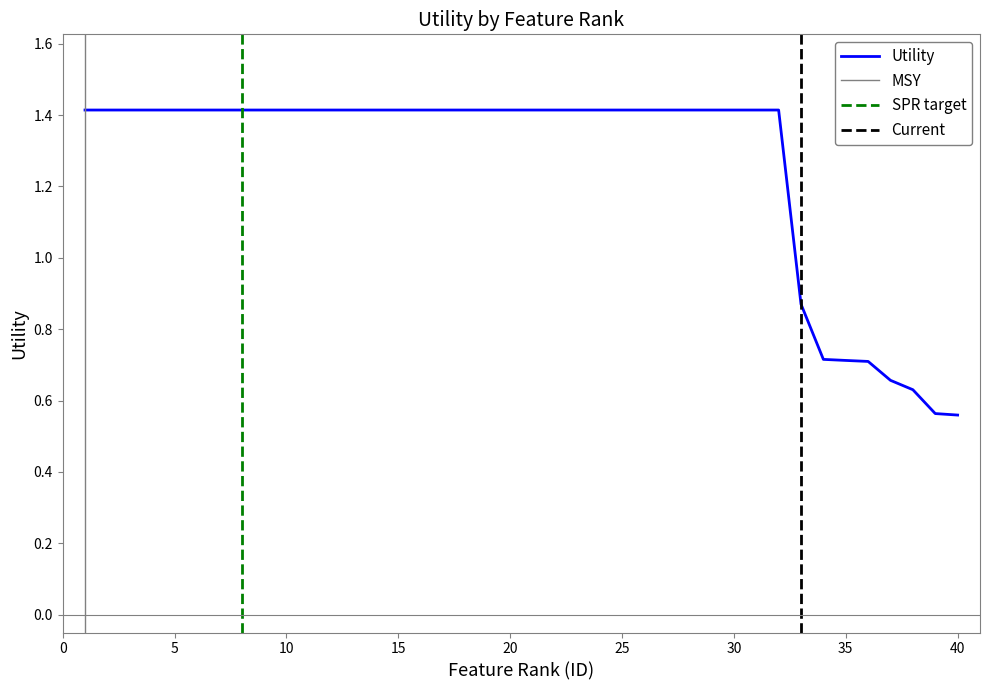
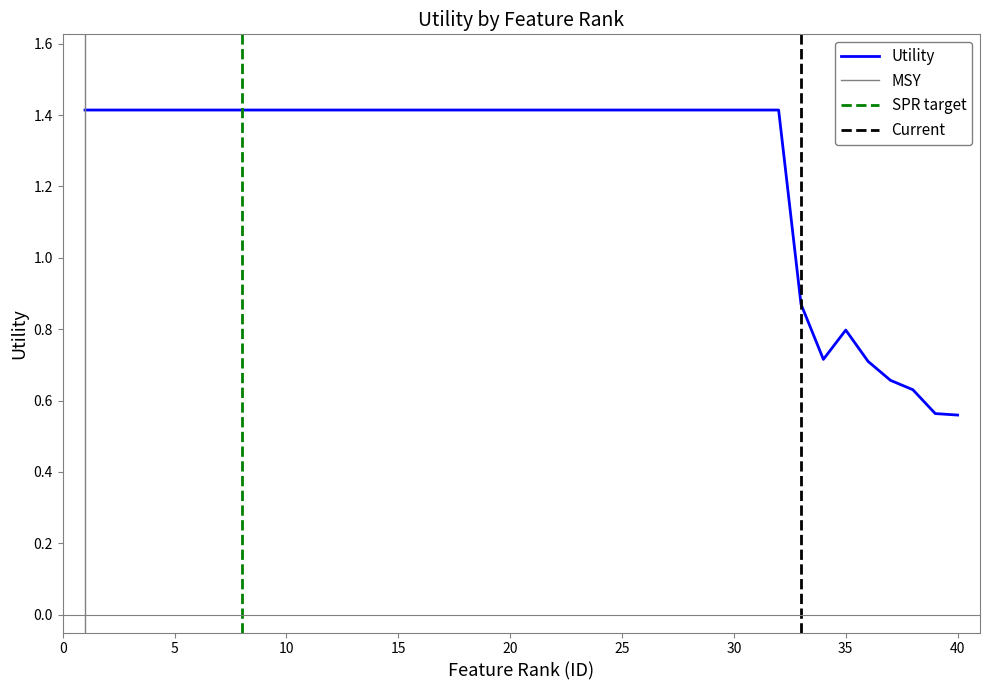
  {
    "5": 1.41,
    "10": 1.41,
    "15": 1.41,
    "20": 1.41,
    "25": 1.41,
    "30": 1.41,
-   "35": 0.71,
+   "35": 0.80,
    "40": 0.56
  }
